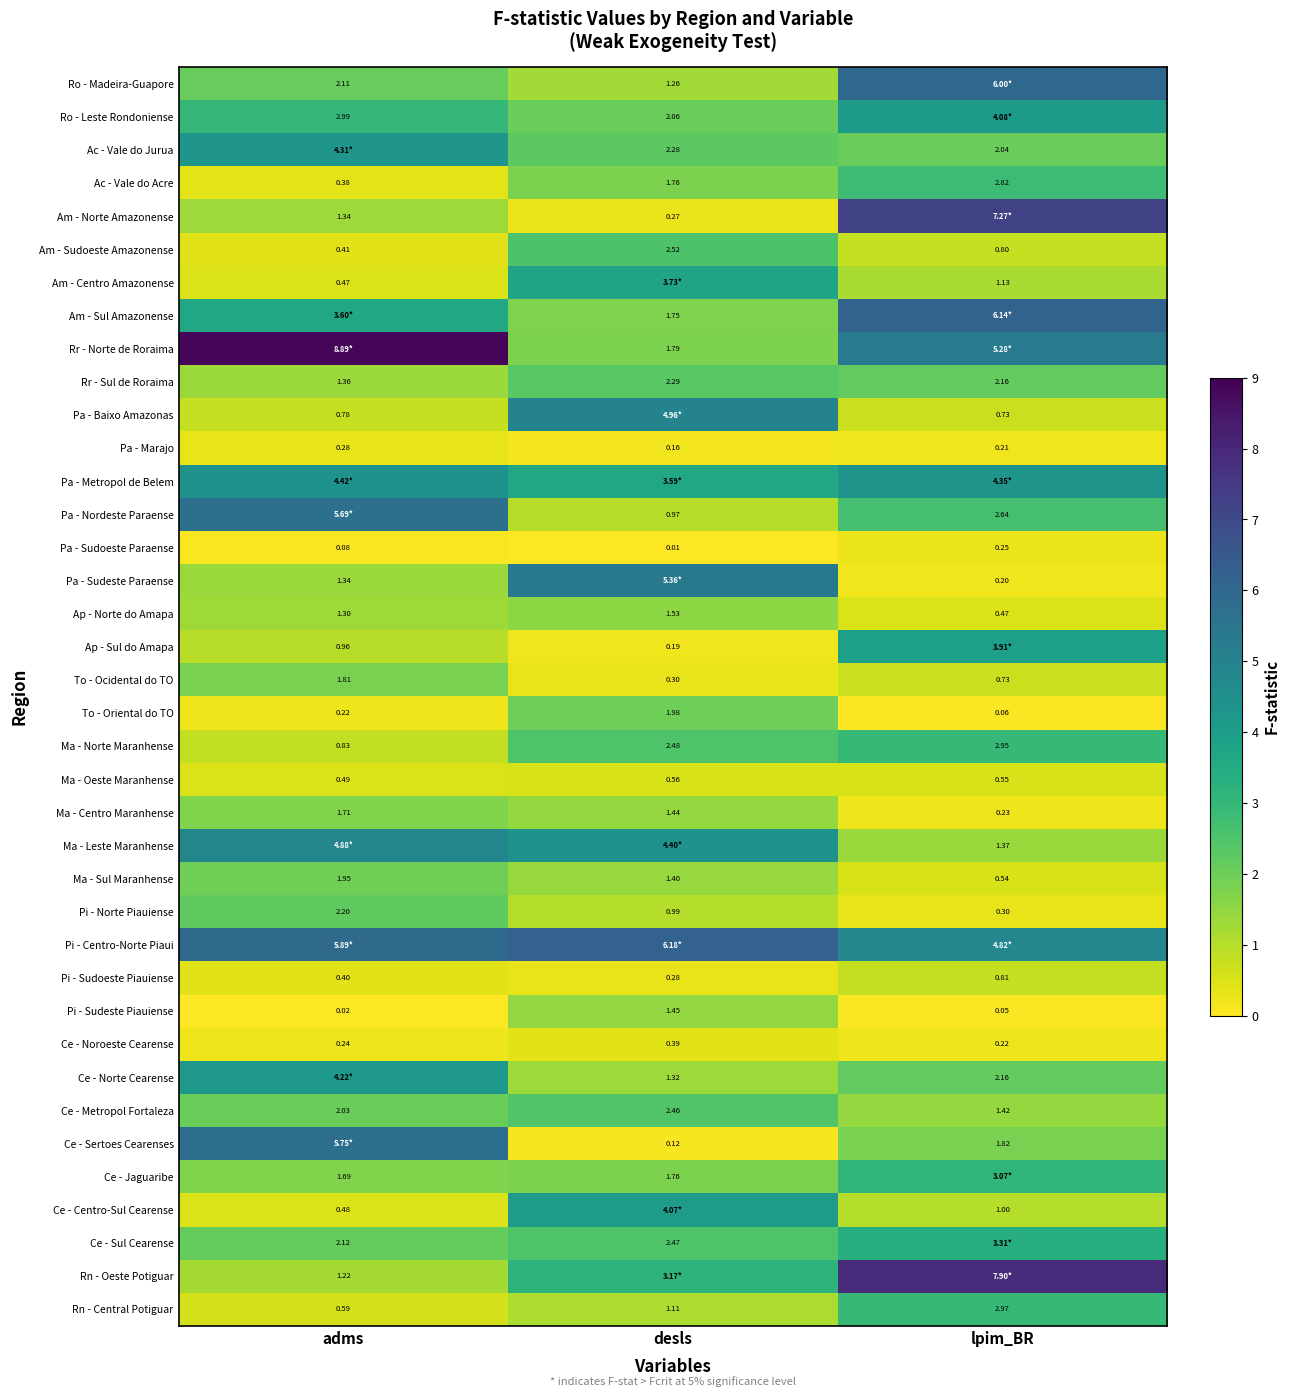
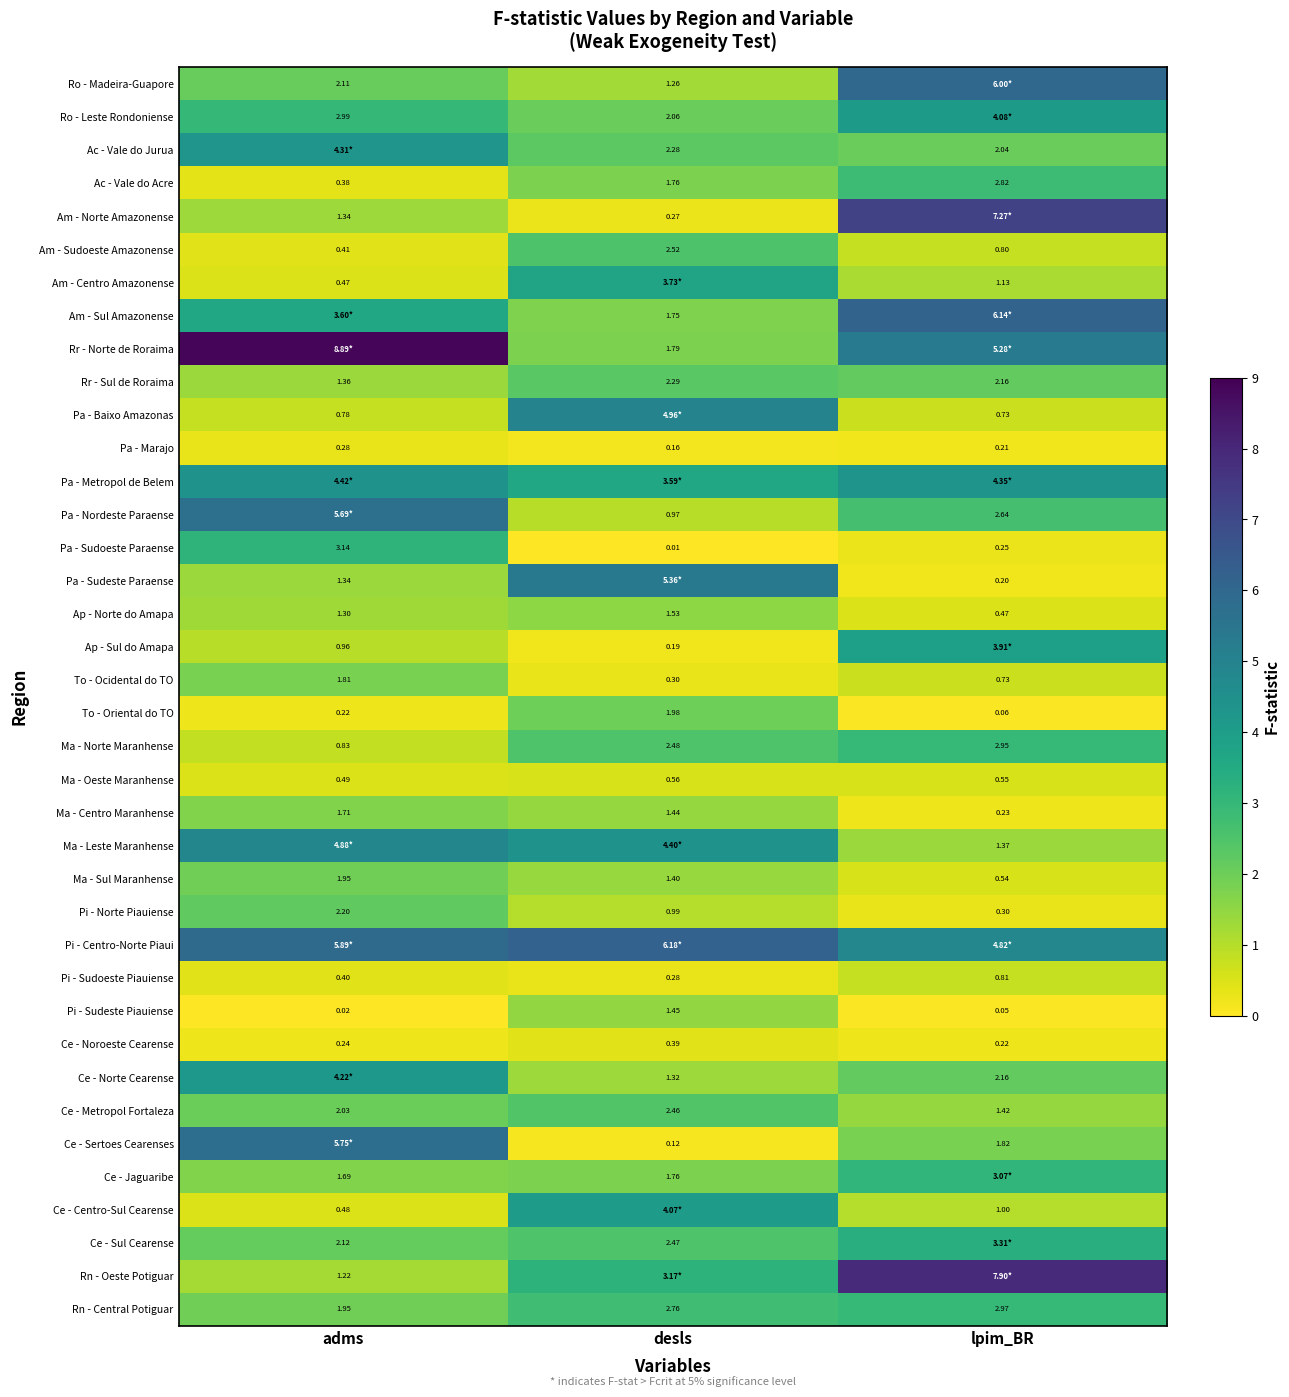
  {
    "Ro - Madeira-Guapore": {
      "adms": "2.11",
      "desls": "1.26",
      "lpim_BR": "6.00*"
    },
    "Ro - Leste Rondoniense": {
      "adms": "2.99",
      "desls": "2.06",
      "lpim_BR": "4.08*"
    },
    "Ac - Vale do Jurua": {
      "adms": "4.31*",
      "desls": "2.28",
      "lpim_BR": "2.04"
    },
    "Ac - Vale do Acre": {
      "adms": "0.38",
      "desls": "1.76",
      "lpim_BR": "2.82"
    },
    "Am - Norte Amazonense": {
      "adms": "1.34",
      "desls": "0.27",
      "lpim_BR": "7.27*"
    },
    "Am - Sudoeste Amazonense": {
      "adms": "0.41",
      "desls": "2.52",
      "lpim_BR": "0.80"
    },
    "Am - Centro Amazonense": {
      "adms": "0.47",
      "desls": "3.73*",
      "lpim_BR": "1.13"
    },
    "Am - Sul Amazonense": {
      "adms": "3.60*",
      "desls": "1.75",
      "lpim_BR": "6.14*"
    },
    "Rr - Norte de Roraima": {
      "adms": "8.89*",
      "desls": "1.79",
      "lpim_BR": "5.28*"
    },
    "Rr - Sul de Roraima": {
      "adms": "1.36",
      "desls": "2.29",
      "lpim_BR": "2.16"
    },
    "Pa - Baixo Amazonas": {
      "adms": "0.78",
      "desls": "4.96*",
      "lpim_BR": "0.73"
    },
    "Pa - Marajo": {
      "adms": "0.28",
      "desls": "0.16",
      "lpim_BR": "0.21"
    },
    "Pa - Metropol de Belem": {
      "adms": "4.42*",
      "desls": "3.59*",
      "lpim_BR": "4.35*"
    },
    "Pa - Nordeste Paraense": {
      "adms": "5.69*",
      "desls": "0.97",
      "lpim_BR": "2.64"
    },
    "Pa - Sudoeste Paraense": {
-     "adms": "0.08",
+     "adms": "3.14",
      "desls": "0.01",
      "lpim_BR": "0.25"
    },
    "Pa - Sudeste Paraense": {
      "adms": "1.34",
      "desls": "5.36*",
      "lpim_BR": "0.20"
    },
    "Ap - Norte do Amapa": {
      "adms": "1.30",
      "desls": "1.53",
      "lpim_BR": "0.47"
    },
    "Ap - Sul do Amapa": {
      "adms": "0.96",
      "desls": "0.19",
      "lpim_BR": "3.91*"
    },
    "To - Ocidental do TO": {
      "adms": "1.81",
      "desls": "0.30",
      "lpim_BR": "0.73"
    },
    "To - Oriental do TO": {
      "adms": "0.22",
      "desls": "1.98",
      "lpim_BR": "0.06"
    },
    "Ma - Norte Maranhense": {
      "adms": "0.83",
      "desls": "2.48",
      "lpim_BR": "2.95"
    },
    "Ma - Oeste Maranhense": {
      "adms": "0.49",
      "desls": "0.56",
      "lpim_BR": "0.55"
    },
    "Ma - Centro Maranhense": {
      "adms": "1.71",
      "desls": "1.44",
      "lpim_BR": "0.23"
    },
    "Ma - Leste Maranhense": {
      "adms": "4.88*",
      "desls": "4.40*",
      "lpim_BR": "1.37"
    },
    "Ma - Sul Maranhense": {
      "adms": "1.95",
      "desls": "1.40",
      "lpim_BR": "0.54"
    },
    "Pi - Norte Piauiense": {
      "adms": "2.20",
      "desls": "0.99",
      "lpim_BR": "0.30"
    },
    "Pi - Centro-Norte Piaui": {
      "adms": "5.89*",
      "desls": "6.18*",
      "lpim_BR": "4.82*"
    },
    "Pi - Sudoeste Piauiense": {
      "adms": "0.40",
      "desls": "0.28",
      "lpim_BR": "0.81"
    },
    "Pi - Sudeste Piauiense": {
      "adms": "0.02",
      "desls": "1.45",
      "lpim_BR": "0.05"
    },
    "Ce - Noroeste Cearense": {
      "adms": "0.24",
      "desls": "0.39",
      "lpim_BR": "0.22"
    },
    "Ce - Norte Cearense": {
      "adms": "4.22*",
      "desls": "1.32",
      "lpim_BR": "2.16"
    },
    "Ce - Metropol Fortaleza": {
      "adms": "2.03",
      "desls": "2.46",
      "lpim_BR": "1.42"
    },
    "Ce - Sertoes Cearenses": {
      "adms": "5.75*",
      "desls": "0.12",
      "lpim_BR": "1.82"
    },
    "Ce - Jaguaribe": {
      "adms": "1.69",
      "desls": "1.76",
      "lpim_BR": "3.07*"
    },
    "Ce - Centro-Sul Cearense": {
      "adms": "0.48",
      "desls": "4.07*",
      "lpim_BR": "1.00"
    },
    "Ce - Sul Cearense": {
      "adms": "2.12",
      "desls": "2.47",
      "lpim_BR": "3.31*"
    },
    "Rn - Oeste Potiguar": {
      "adms": "1.22",
      "desls": "3.17*",
      "lpim_BR": "7.90*"
    },
    "Rn - Central Potiguar": {
-     "adms": "0.59",
-     "desls": "1.11",
+     "adms": "1.95",
+     "desls": "2.76",
      "lpim_BR": "2.97"
    }
  }
